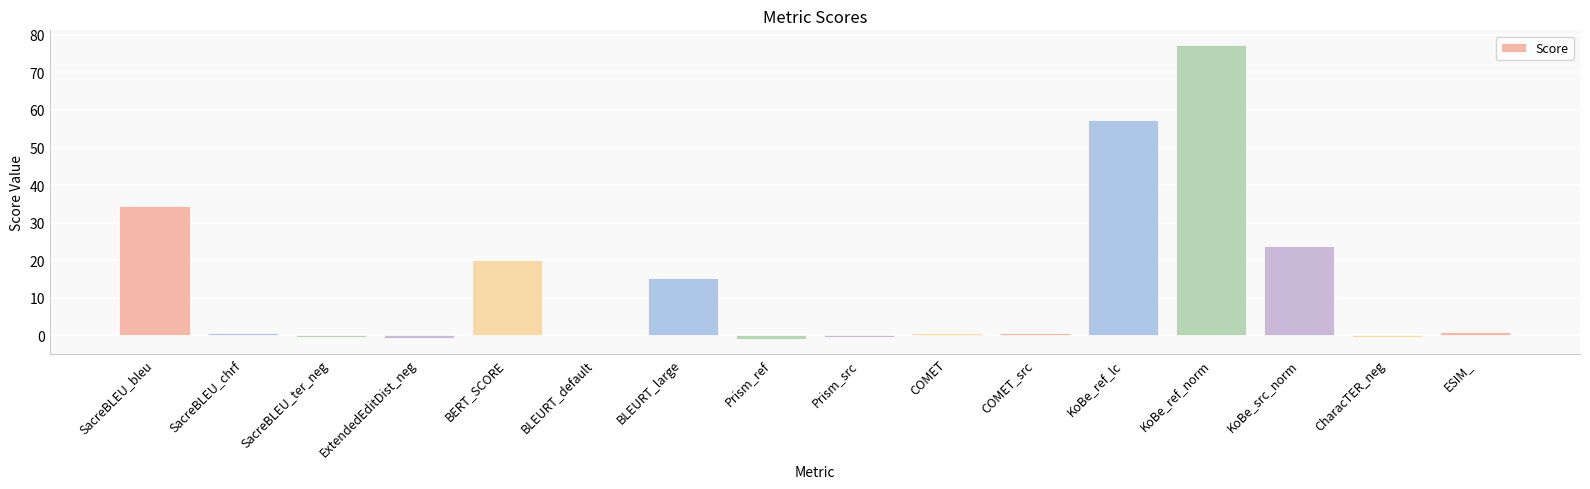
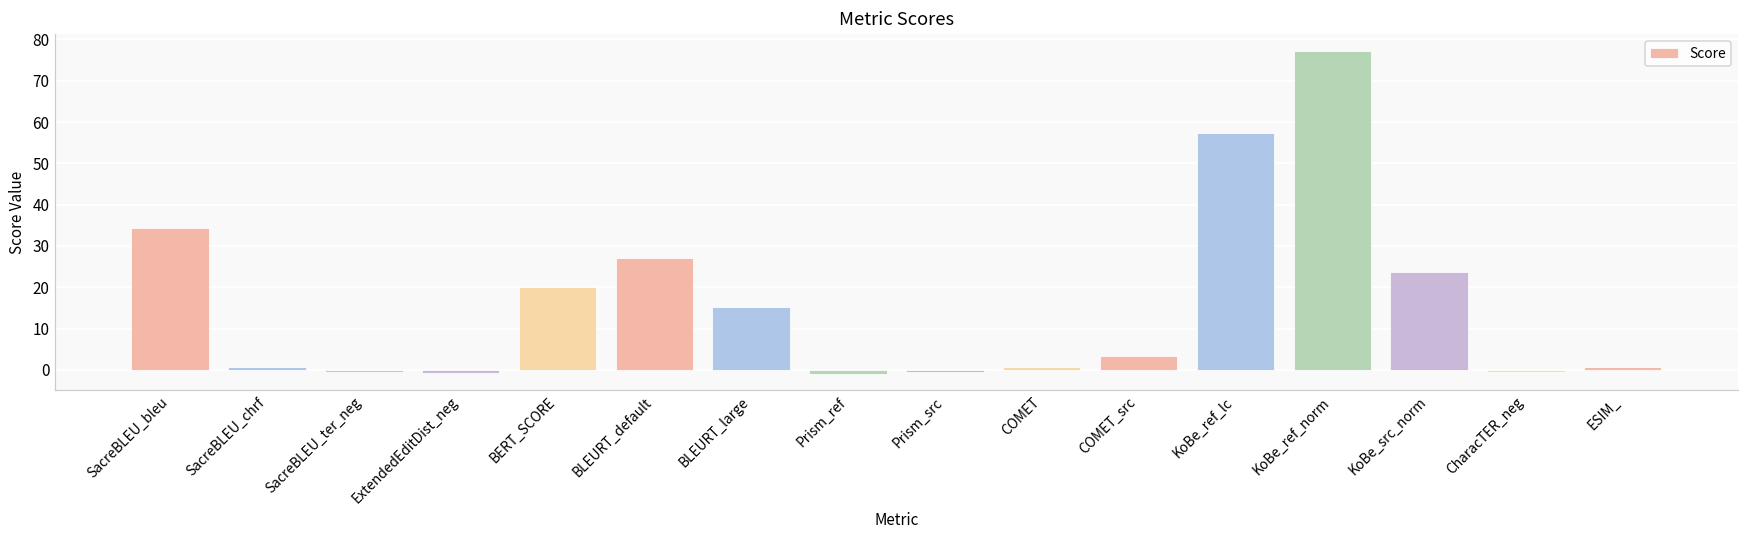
  {
    "SacreBLEU_bleu": 34,
    "ExtendedEditDist_neg": -1,
    "BERT_SCORE": 20,
-   "BLEURT_default": 0,
+   "BLEURT_default": 27,
    "BLEURT_large": 15,
    "Prism_ref": -1,
-   "COMET_src": 1,
+   "COMET_src": 3,
    "KoBe_ref_lc": 57,
    "KoBe_ref_norm": 77,
    "KoBe_src_norm": 24,
    "ESIM_": 1
  }
